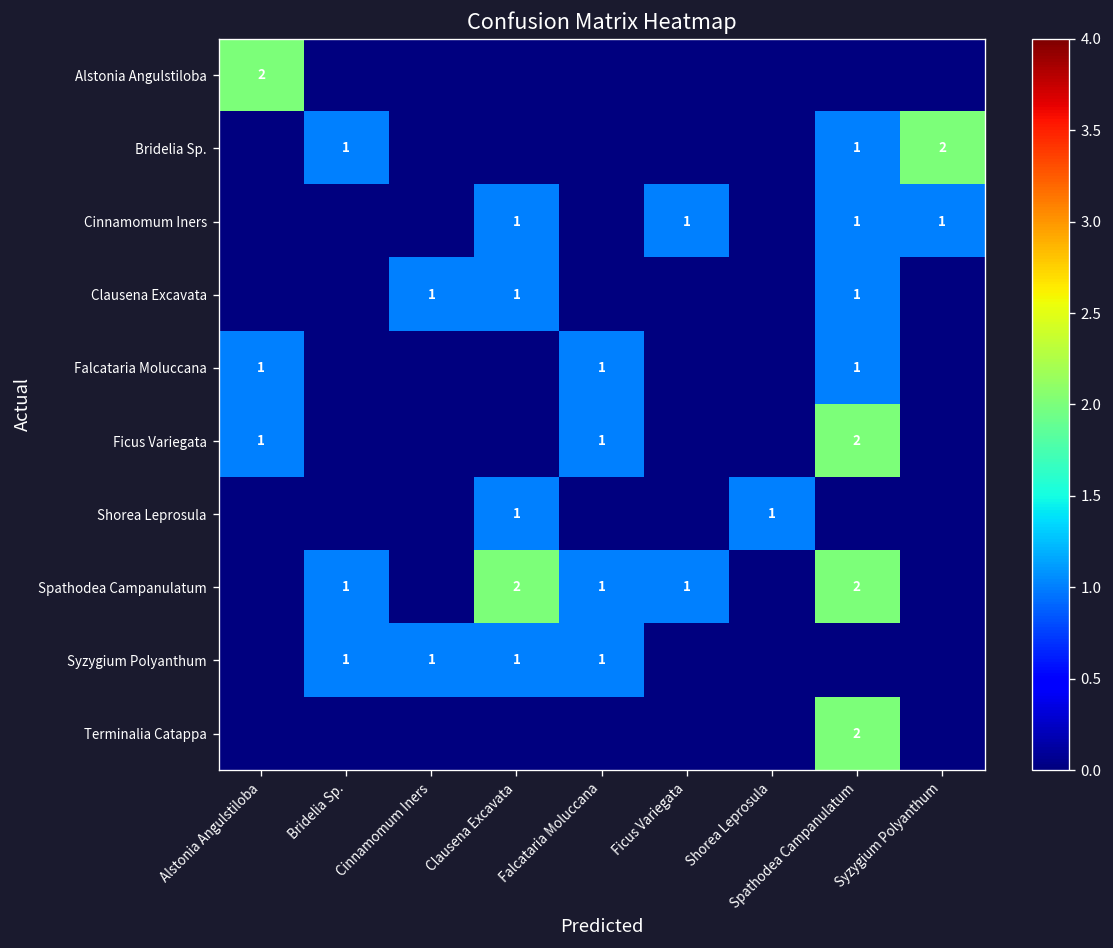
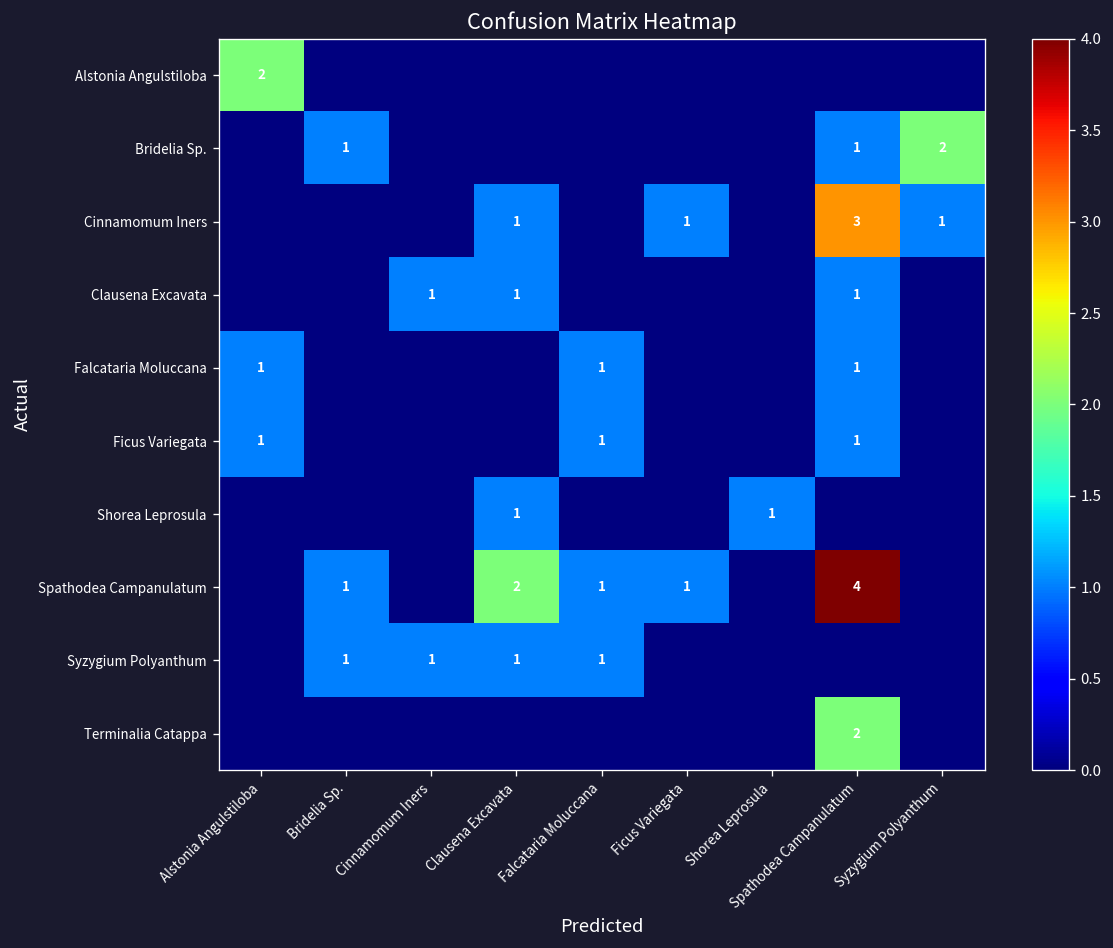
  {
    "Alstonia Angulstiloba": {
      "Alstonia Angulstiloba": 2
    },
    "Bridelia Sp.": {
      "Bridelia Sp.": 1,
      "Spathodea Campanulatum": 1,
      "Syzygium Polyanthum": 2
    },
    "Cinnamomum Iners": {
      "Clausena Excavata": 1,
      "Ficus Variegata": 1,
-     "Spathodea Campanulatum": 1,
+     "Spathodea Campanulatum": 3,
      "Syzygium Polyanthum": 1
    },
    "Clausena Excavata": {
      "Cinnamomum Iners": 1,
      "Clausena Excavata": 1,
      "Spathodea Campanulatum": 1
    },
    "Falcataria Moluccana": {
      "Alstonia Angulstiloba": 1,
      "Falcataria Moluccana": 1,
      "Spathodea Campanulatum": 1
    },
    "Ficus Variegata": {
      "Alstonia Angulstiloba": 1,
      "Falcataria Moluccana": 1,
-     "Spathodea Campanulatum": 2
+     "Spathodea Campanulatum": 1
    },
    "Shorea Leprosula": {
      "Clausena Excavata": 1,
      "Shorea Leprosula": 1
    },
    "Spathodea Campanulatum": {
      "Bridelia Sp.": 1,
      "Clausena Excavata": 2,
      "Falcataria Moluccana": 1,
      "Ficus Variegata": 1,
-     "Spathodea Campanulatum": 2
+     "Spathodea Campanulatum": 4
    },
    "Syzygium Polyanthum": {
      "Bridelia Sp.": 1,
      "Cinnamomum Iners": 1,
      "Clausena Excavata": 1,
      "Falcataria Moluccana": 1
    },
    "Terminalia Catappa": {
      "Spathodea Campanulatum": 2
    }
  }
